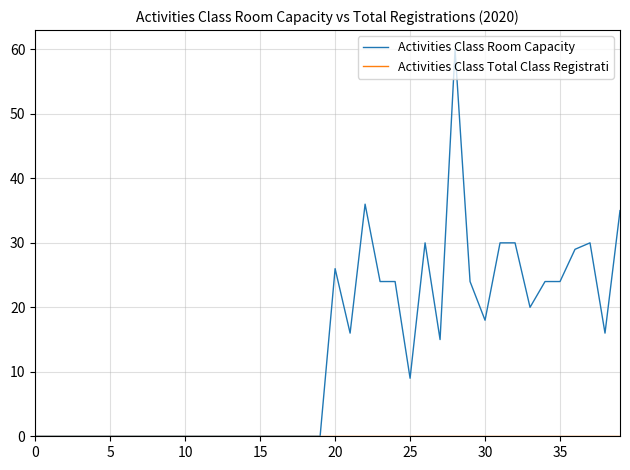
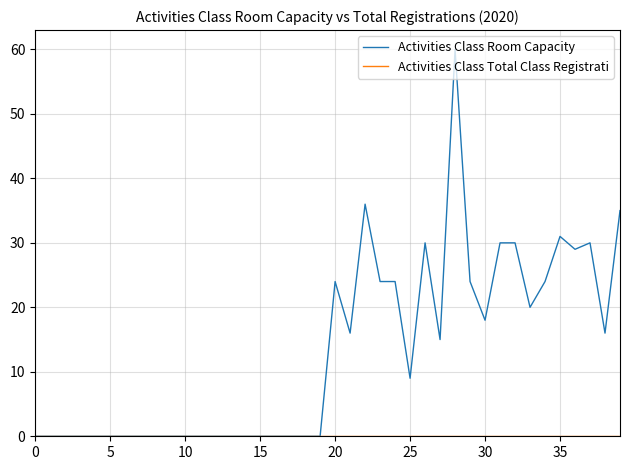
  {
    "Activities Class Room Capacity": {
-     "20": 26,
+     "20": 24,
      "25": 9,
      "30": 18,
-     "35": 24
+     "35": 31
    },
    "Activities Class Total Class Registrati": {
      "20": 0,
      "25": 0,
      "30": 0,
      "35": 0
    }
  }
